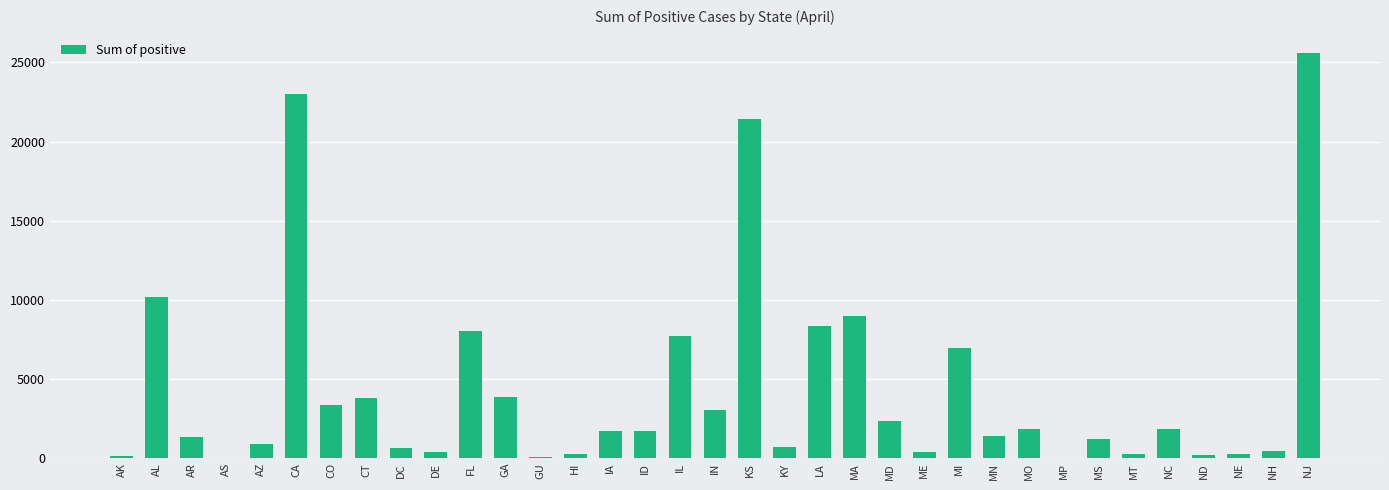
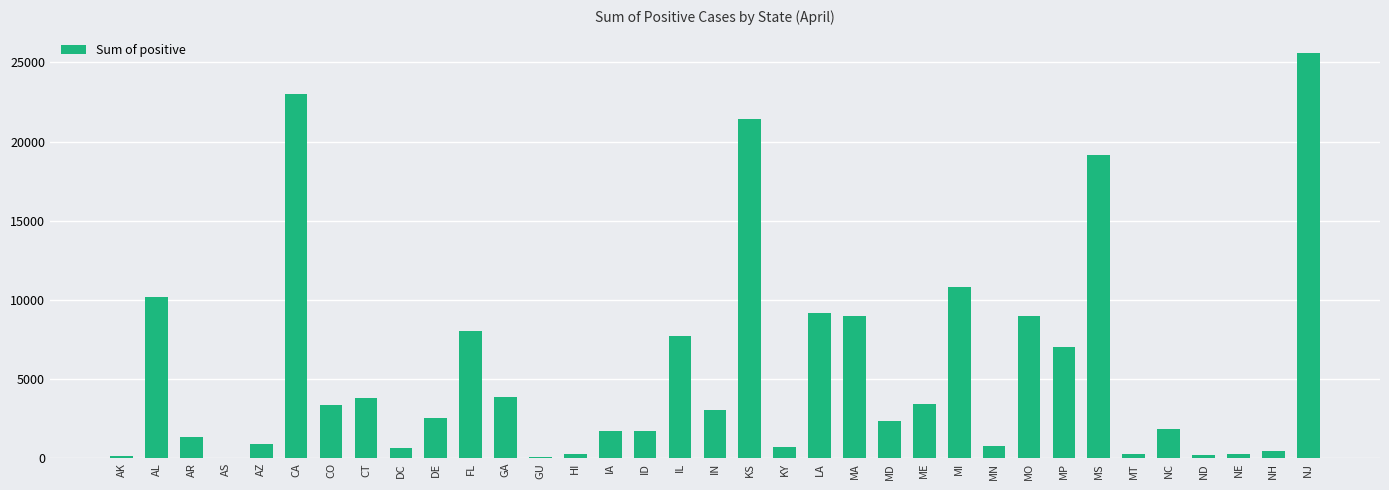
  {
    "AL": 10200,
    "AR": 1300,
    "AS": 0,
    "AZ": 900,
    "CA": 23000,
    "CO": 3300,
    "CT": 3800,
    "DC": 700,
-   "DE": 400,
+   "DE": 2600,
    "FL": 8000,
    "GA": 3800,
    "HI": 300,
    "IA": 1700,
    "ID": 1700,
    "IL": 7700,
    "IN": 3000,
    "KS": 21400,
    "KY": 700,
-   "LA": 8300,
+   "LA": 9200,
    "MA": 9000,
    "MD": 2300,
-   "ME": 400,
-   "MI": 6900,
-   "MN": 1400,
-   "MO": 1800,
-   "MP": 0,
-   "MS": 1200,
+   "ME": 3400,
+   "MI": 10800,
+   "MN": 700,
+   "MO": 9000,
+   "MP": 7000,
+   "MS": 19200,
    "MT": 200,
    "NC": 1900,
    "ND": 200,
    "NE": 200,
    "NH": 400,
    "NJ": 25600
  }
